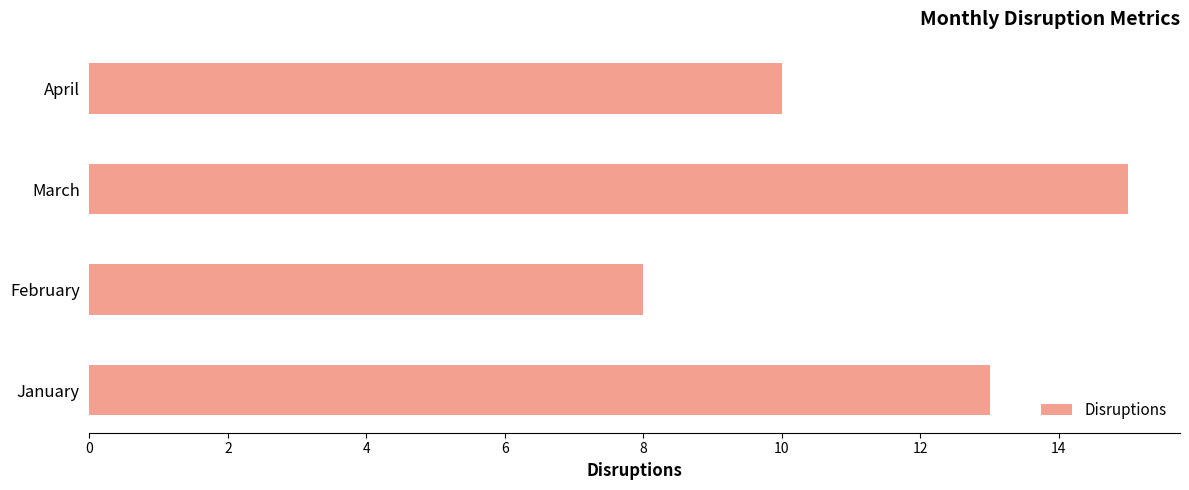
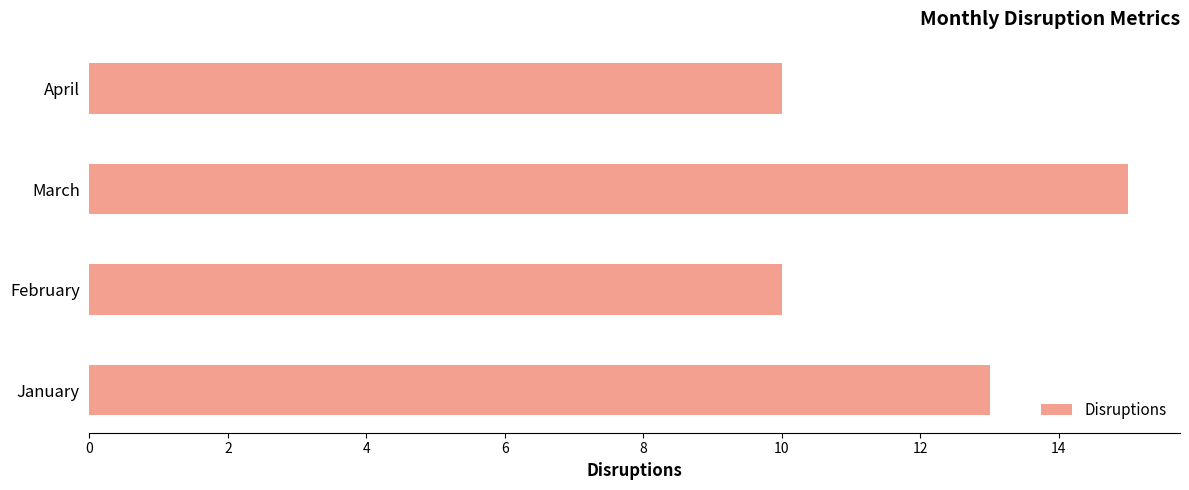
  {
    "April": 10,
    "March": 15,
-   "February": 8,
+   "February": 10,
    "January": 13
  }
